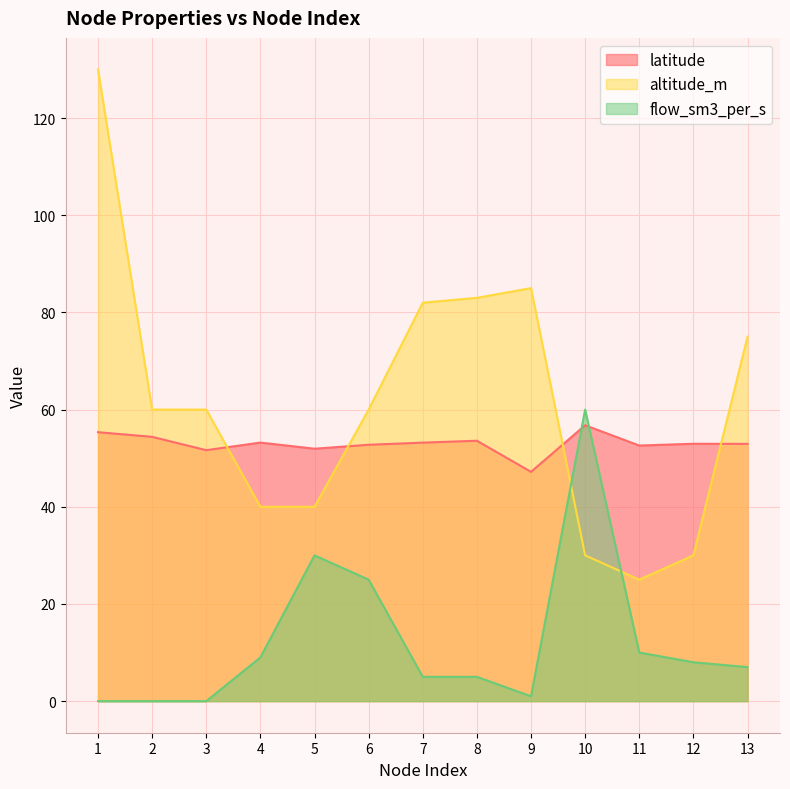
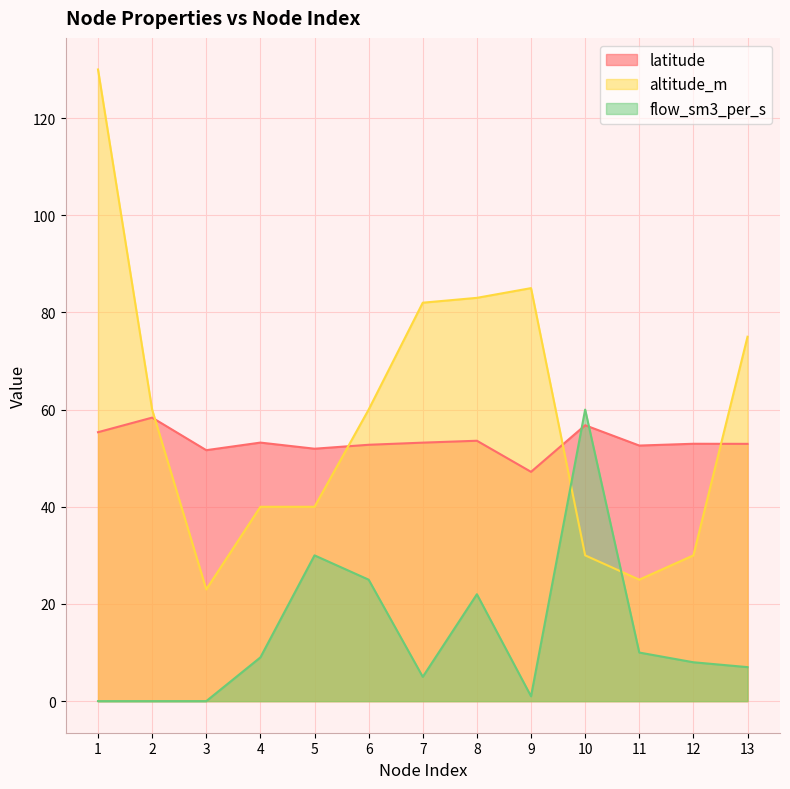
  {
    "latitude": {
      "1": 55,
-     "2": 54,
+     "2": 58,
      "3": 52,
      "4": 53,
      "5": 52,
      "6": 53,
      "7": 53,
      "8": 54,
      "9": 47,
      "10": 57,
      "11": 53,
      "12": 53,
      "13": 53
    },
    "altitude_m": {
      "1": 130,
      "2": 60,
-     "3": 60,
+     "3": 23,
      "4": 40,
      "5": 40,
      "6": 60,
      "7": 82,
      "8": 83,
      "9": 85,
      "10": 30,
      "11": 25,
      "12": 30,
      "13": 75
    },
    "flow_sm3_per_s": {
      "1": 0,
      "2": 0,
      "3": 0,
      "4": 9,
      "5": 30,
      "6": 25,
      "7": 5,
-     "8": 5,
+     "8": 22,
      "9": 1,
      "10": 60,
      "11": 10,
      "12": 8,
      "13": 7
    }
  }
